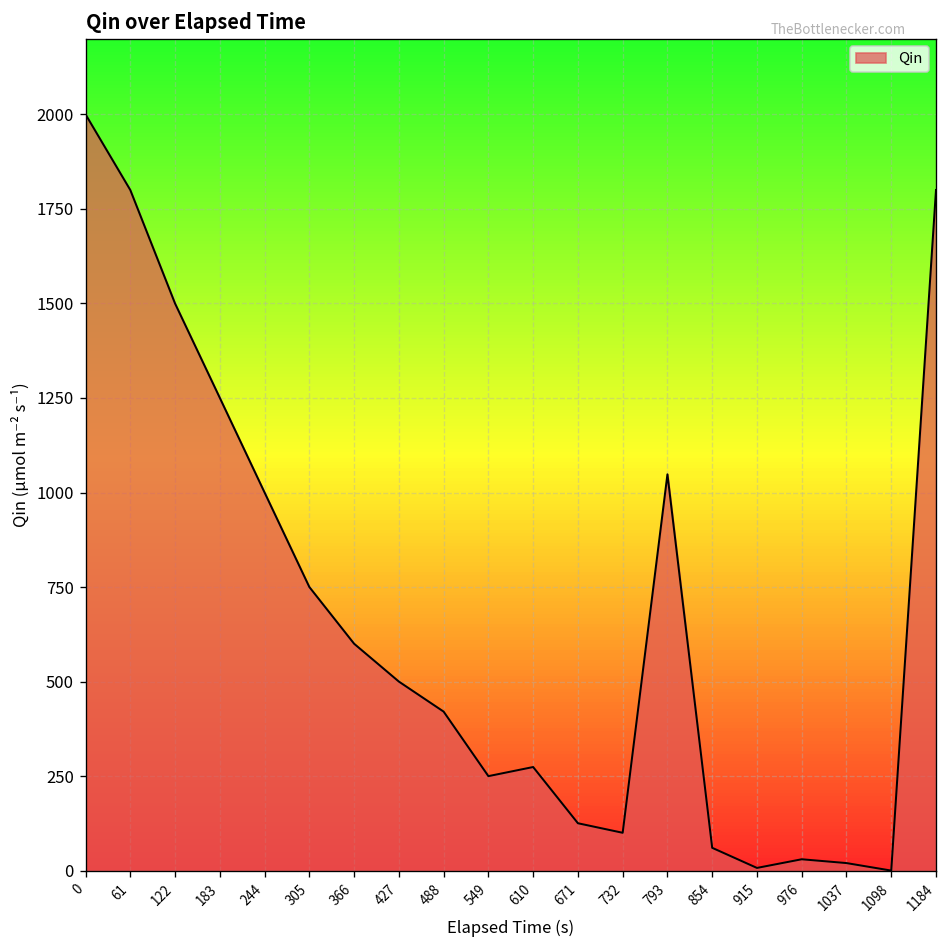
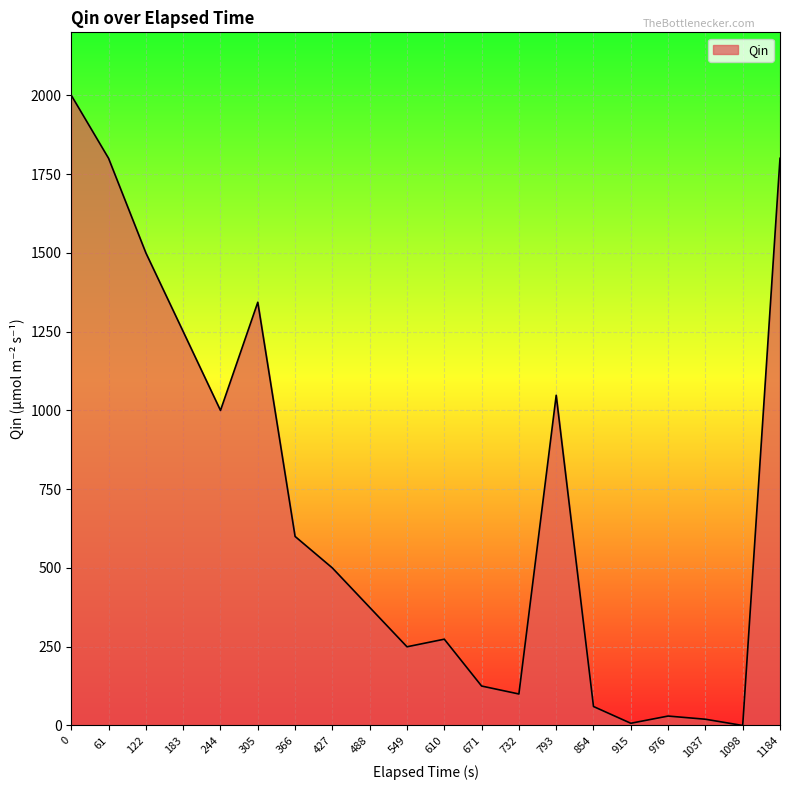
  {
    "0": 2000,
    "61": 1800,
    "122": 1500,
    "183": 1250,
    "244": 1000,
-   "305": 750,
+   "305": 1340,
    "366": 600,
    "427": 500,
-   "488": 420,
+   "488": 370,
    "549": 250,
    "610": 270,
    "671": 130,
    "732": 100,
    "793": 1050,
    "854": 60,
    "915": 10,
    "976": 30,
    "1037": 20,
    "1098": 0,
    "1184": 1800
  }
